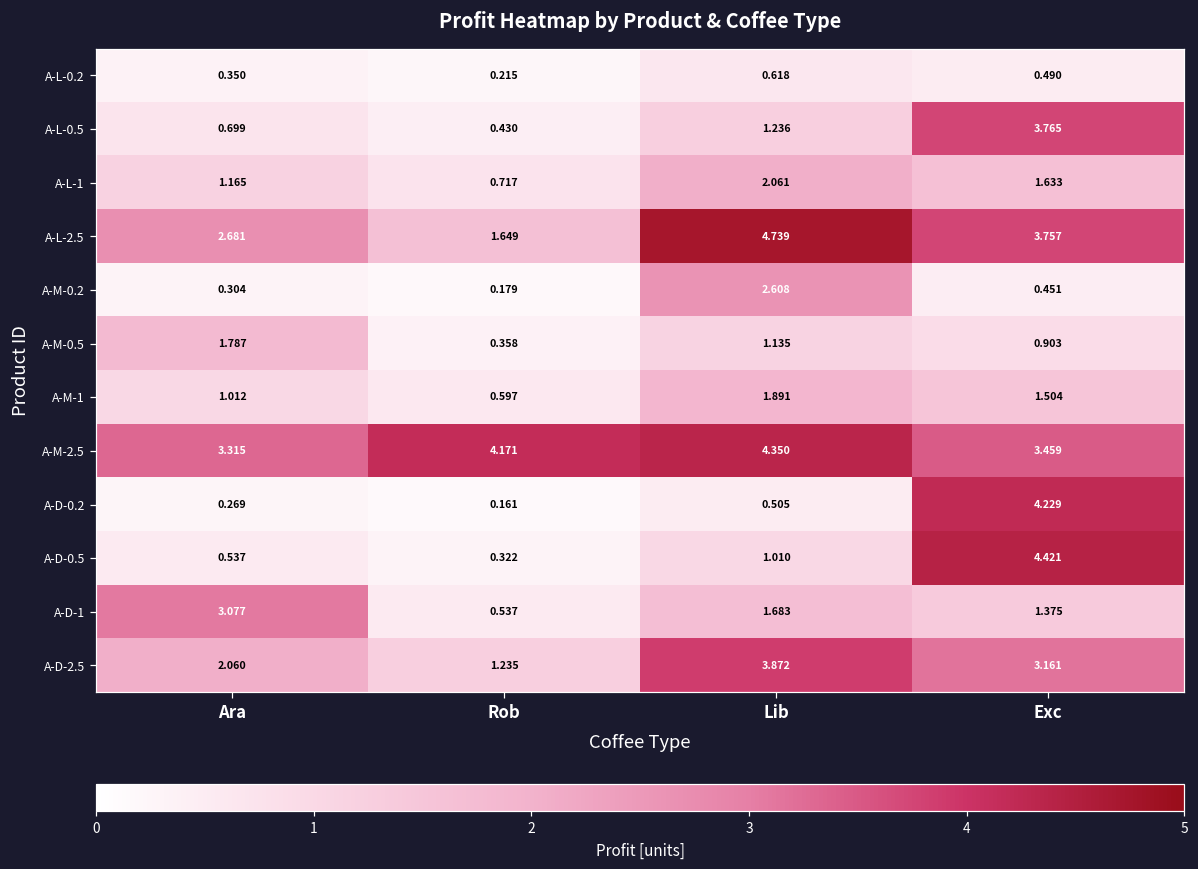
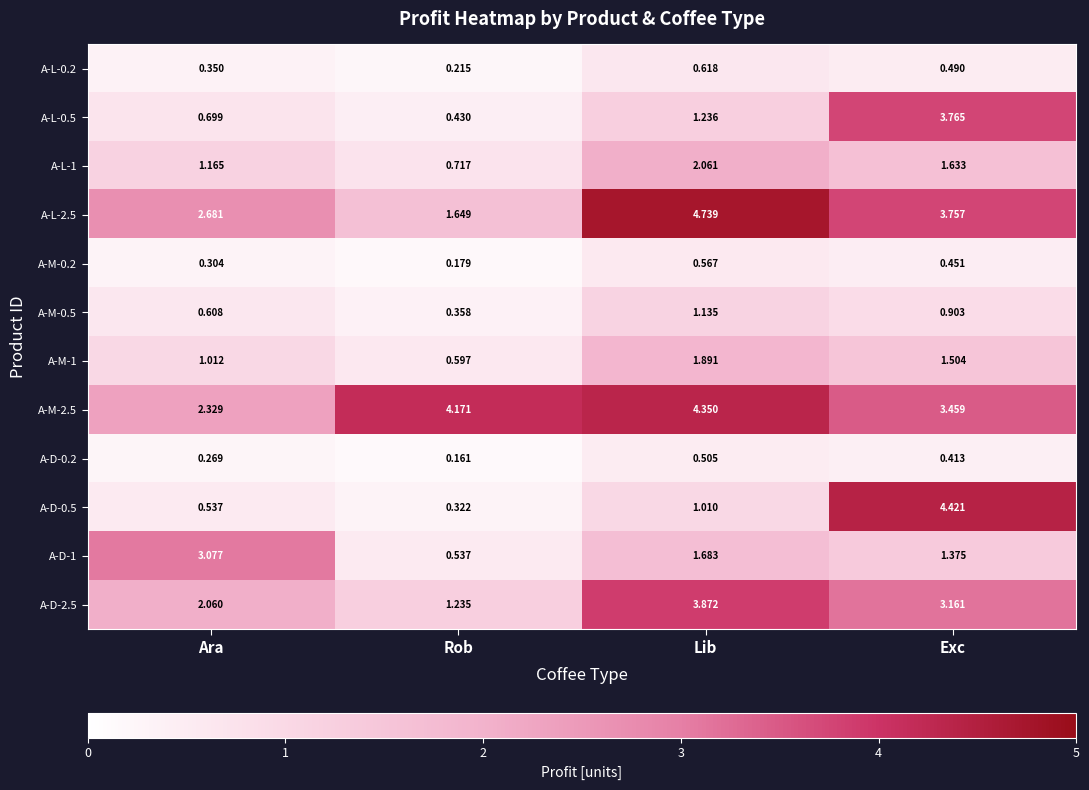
  {
    "A-L-0.2": {
      "Ara": 0.350,
      "Rob": 0.215,
      "Lib": 0.618,
      "Exc": 0.490
    },
    "A-L-0.5": {
      "Ara": 0.699,
      "Rob": 0.430,
      "Lib": 1.236,
      "Exc": 3.765
    },
    "A-L-1": {
      "Ara": 1.165,
      "Rob": 0.717,
      "Lib": 2.061,
      "Exc": 1.633
    },
    "A-L-2.5": {
      "Ara": 2.681,
      "Rob": 1.649,
      "Lib": 4.739,
      "Exc": 3.757
    },
    "A-M-0.2": {
      "Ara": 0.304,
      "Rob": 0.179,
-     "Lib": 2.608,
+     "Lib": 0.567,
      "Exc": 0.451
    },
    "A-M-0.5": {
-     "Ara": 1.787,
+     "Ara": 0.608,
      "Rob": 0.358,
      "Lib": 1.135,
      "Exc": 0.903
    },
    "A-M-1": {
      "Ara": 1.012,
      "Rob": 0.597,
      "Lib": 1.891,
      "Exc": 1.504
    },
    "A-M-2.5": {
-     "Ara": 3.315,
+     "Ara": 2.329,
      "Rob": 4.171,
      "Lib": 4.350,
      "Exc": 3.459
    },
    "A-D-0.2": {
      "Ara": 0.269,
      "Rob": 0.161,
      "Lib": 0.505,
-     "Exc": 4.229
+     "Exc": 0.413
    },
    "A-D-0.5": {
      "Ara": 0.537,
      "Rob": 0.322,
      "Lib": 1.010,
      "Exc": 4.421
    },
    "A-D-1": {
      "Ara": 3.077,
      "Rob": 0.537,
      "Lib": 1.683,
      "Exc": 1.375
    },
    "A-D-2.5": {
      "Ara": 2.060,
      "Rob": 1.235,
      "Lib": 3.872,
      "Exc": 3.161
    }
  }
